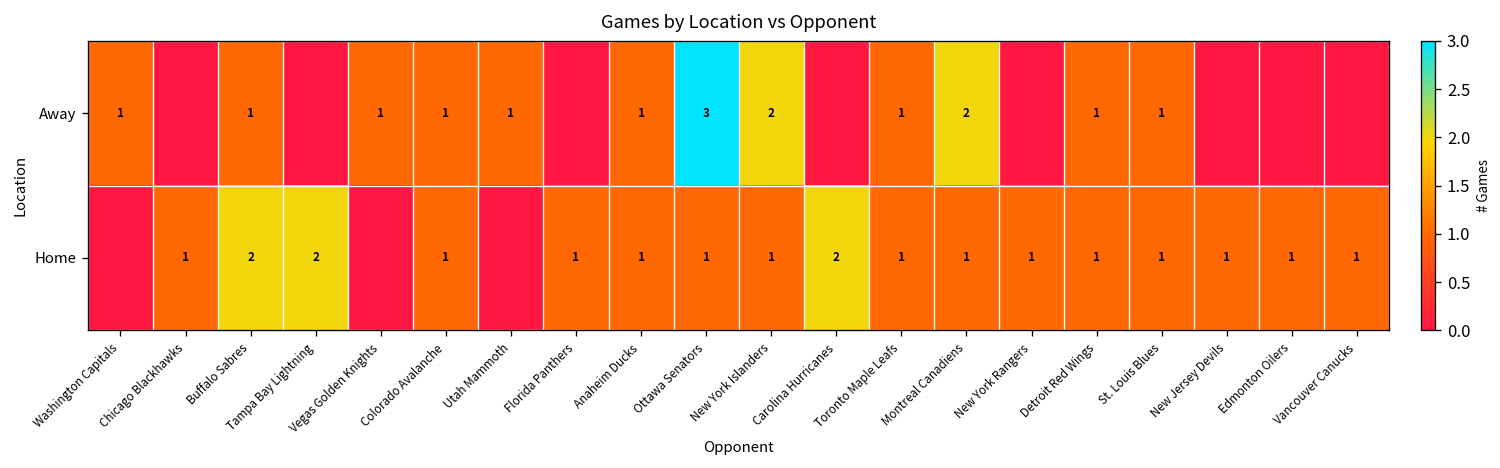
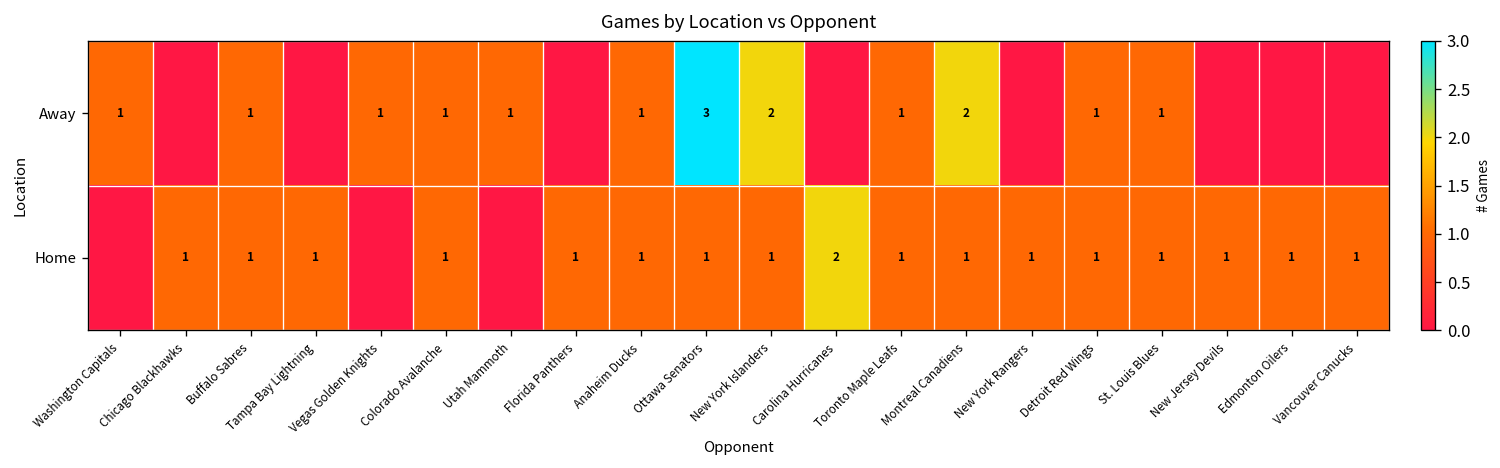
  {
    "Away": {
      "Washington Capitals": 1,
      "Buffalo Sabres": 1,
      "Vegas Golden Knights": 1,
      "Colorado Avalanche": 1,
      "Utah Mammoth": 1,
      "Anaheim Ducks": 1,
      "Ottawa Senators": 3,
      "New York Islanders": 2,
      "Toronto Maple Leafs": 1,
      "Montreal Canadiens": 2,
      "Detroit Red Wings": 1,
      "St. Louis Blues": 1
    },
    "Home": {
      "Chicago Blackhawks": 1,
-     "Buffalo Sabres": 2,
-     "Tampa Bay Lightning": 2,
+     "Buffalo Sabres": 1,
+     "Tampa Bay Lightning": 1,
      "Colorado Avalanche": 1,
      "Florida Panthers": 1,
      "Anaheim Ducks": 1,
      "Ottawa Senators": 1,
      "New York Islanders": 1,
      "Carolina Hurricanes": 2,
      "Toronto Maple Leafs": 1,
      "Montreal Canadiens": 1,
      "New York Rangers": 1,
      "Detroit Red Wings": 1,
      "St. Louis Blues": 1,
      "New Jersey Devils": 1,
      "Edmonton Oilers": 1,
      "Vancouver Canucks": 1
    }
  }
